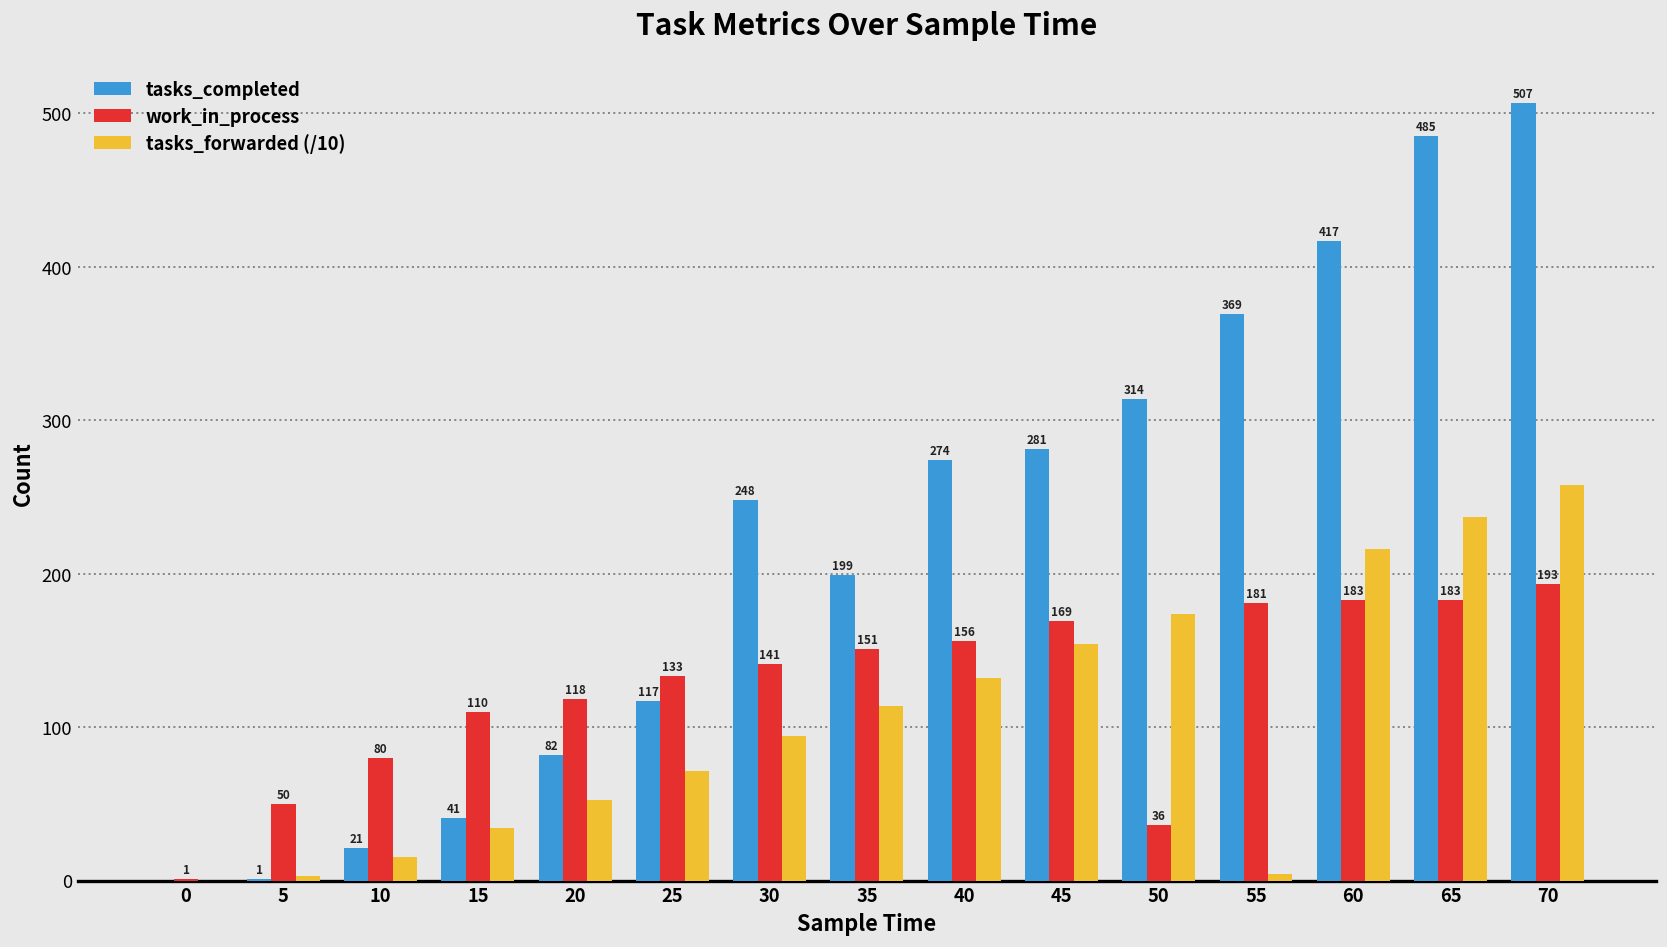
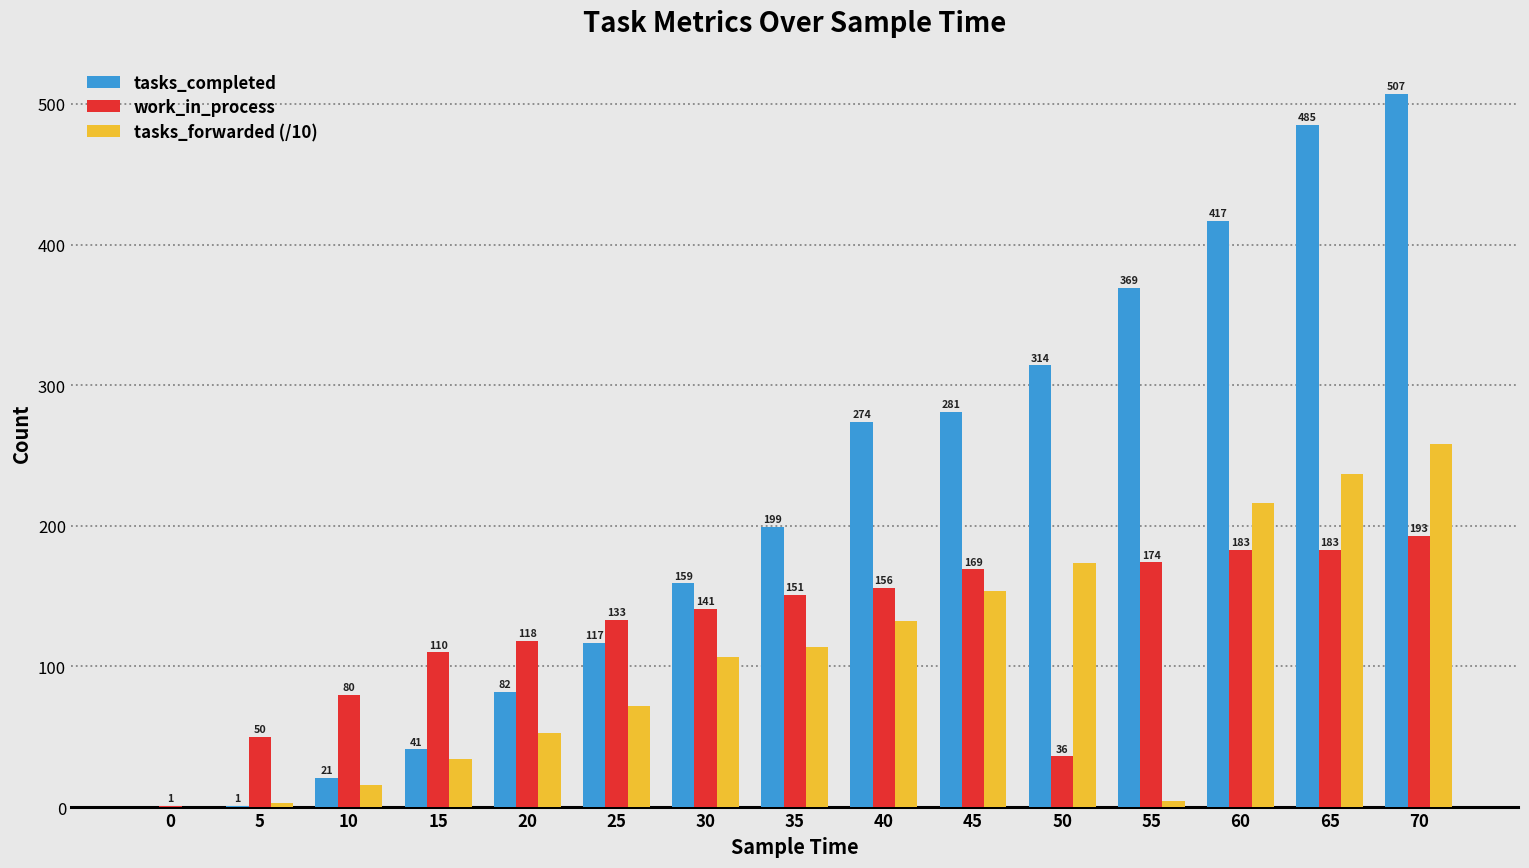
  {
    "tasks_completed": {
      "5": 1,
      "10": 21,
      "15": 41,
      "20": 82,
      "25": 117,
-     "30": 248,
+     "30": 159,
      "35": 199,
      "40": 274,
      "45": 281,
      "50": 314,
      "55": 369,
      "60": 417,
      "65": 485,
      "70": 507
    },
    "work_in_process": {
      "0": 1,
      "5": 50,
      "10": 80,
      "15": 110,
      "20": 118,
      "25": 133,
      "30": 141,
      "35": 151,
      "40": 156,
      "45": 169,
      "50": 36,
-     "55": 181,
+     "55": 174,
      "60": 183,
      "65": 183,
      "70": 193
    },
    "tasks_forwarded (/10)": {
      "0": 0,
      "5": 3,
      "10": 16,
      "15": 35,
      "20": 52,
      "25": 72,
-     "30": 94,
+     "30": 107,
      "35": 114,
      "40": 132,
      "45": 154,
      "50": 174,
      "55": 4,
      "60": 216,
      "65": 237,
      "70": 258
    }
  }
